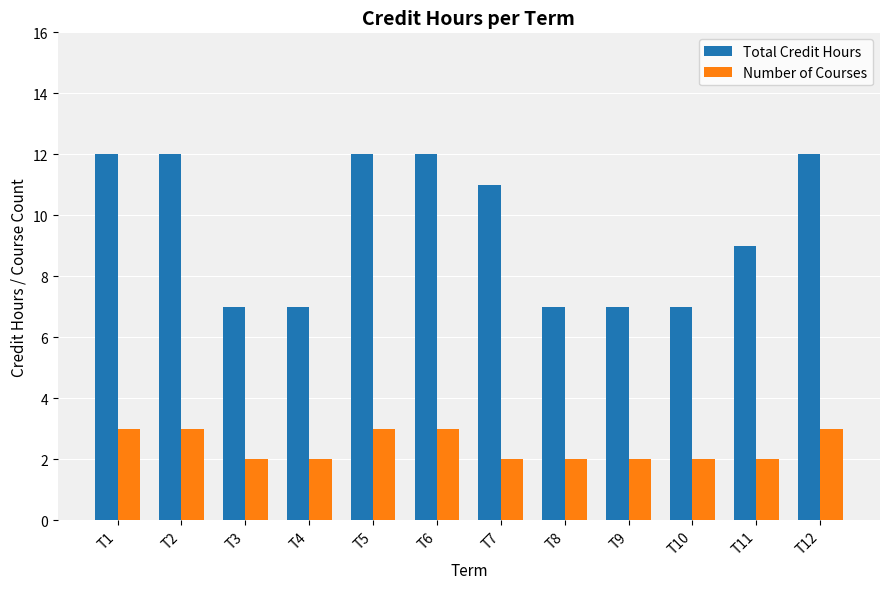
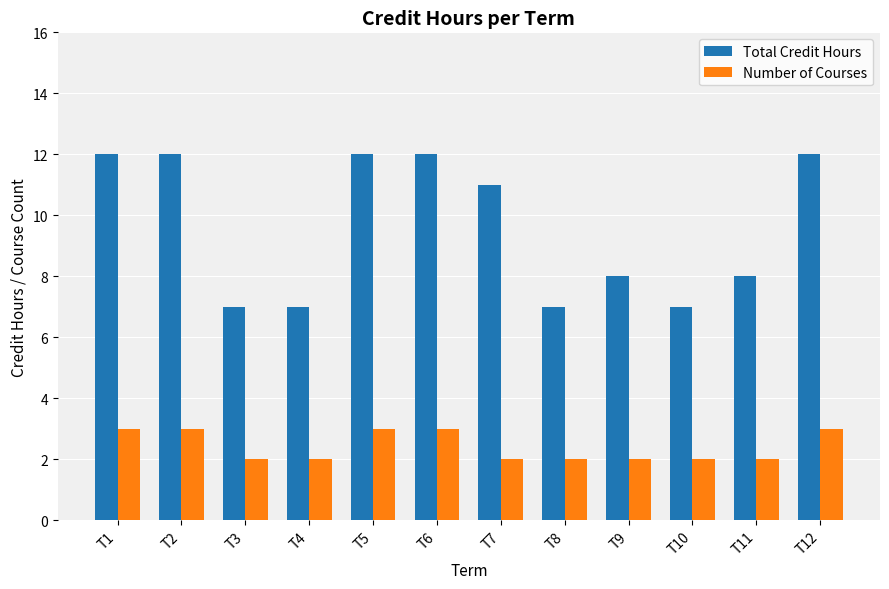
  {
    "Total Credit Hours": {
      "T1": 12,
      "T2": 12,
      "T3": 7,
      "T4": 7,
      "T5": 12,
      "T6": 12,
      "T7": 11,
      "T8": 7,
-     "T9": 7,
+     "T9": 8,
      "T10": 7,
-     "T11": 9,
+     "T11": 8,
      "T12": 12
    },
    "Number of Courses": {
      "T1": 3,
      "T2": 3,
      "T3": 2,
      "T4": 2,
      "T5": 3,
      "T6": 3,
      "T7": 2,
      "T8": 2,
      "T9": 2,
      "T10": 2,
      "T11": 2,
      "T12": 3
    }
  }
